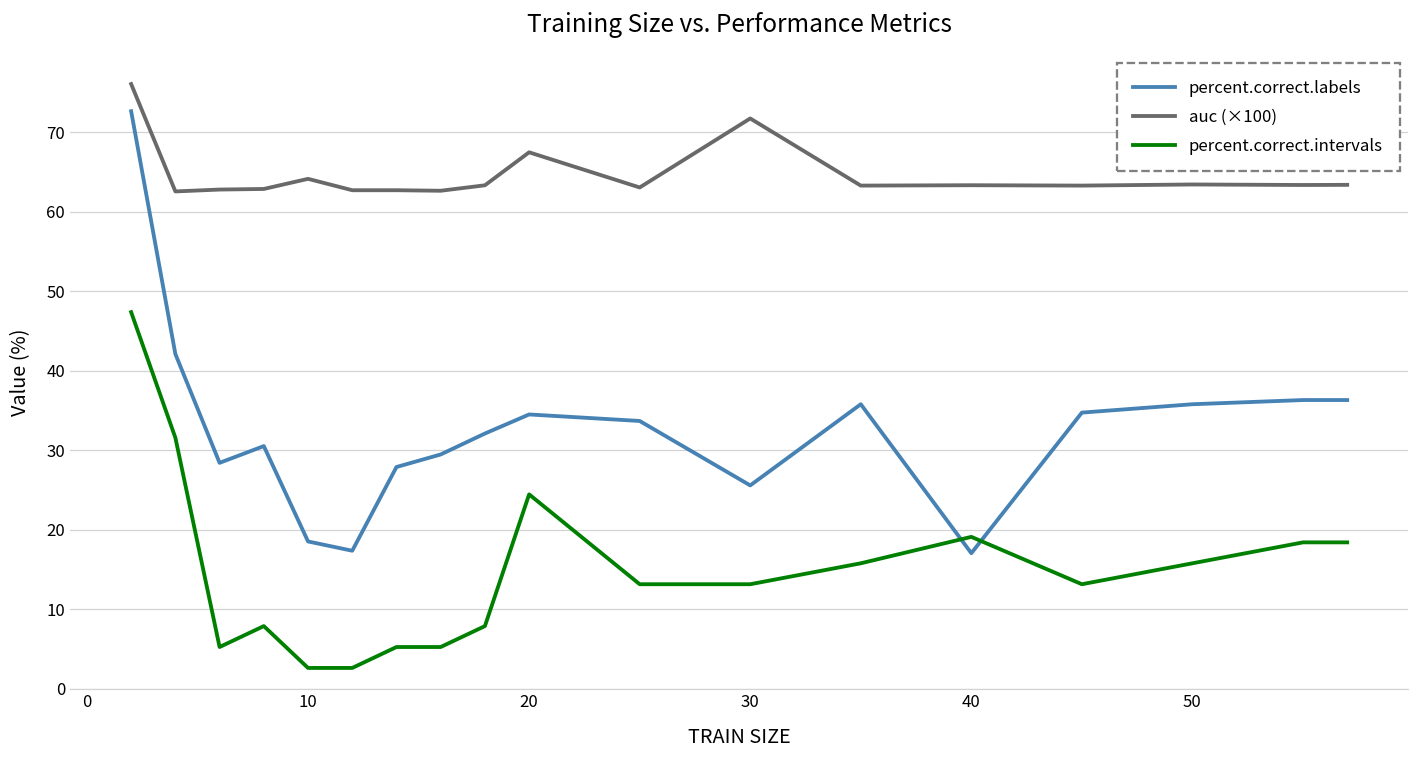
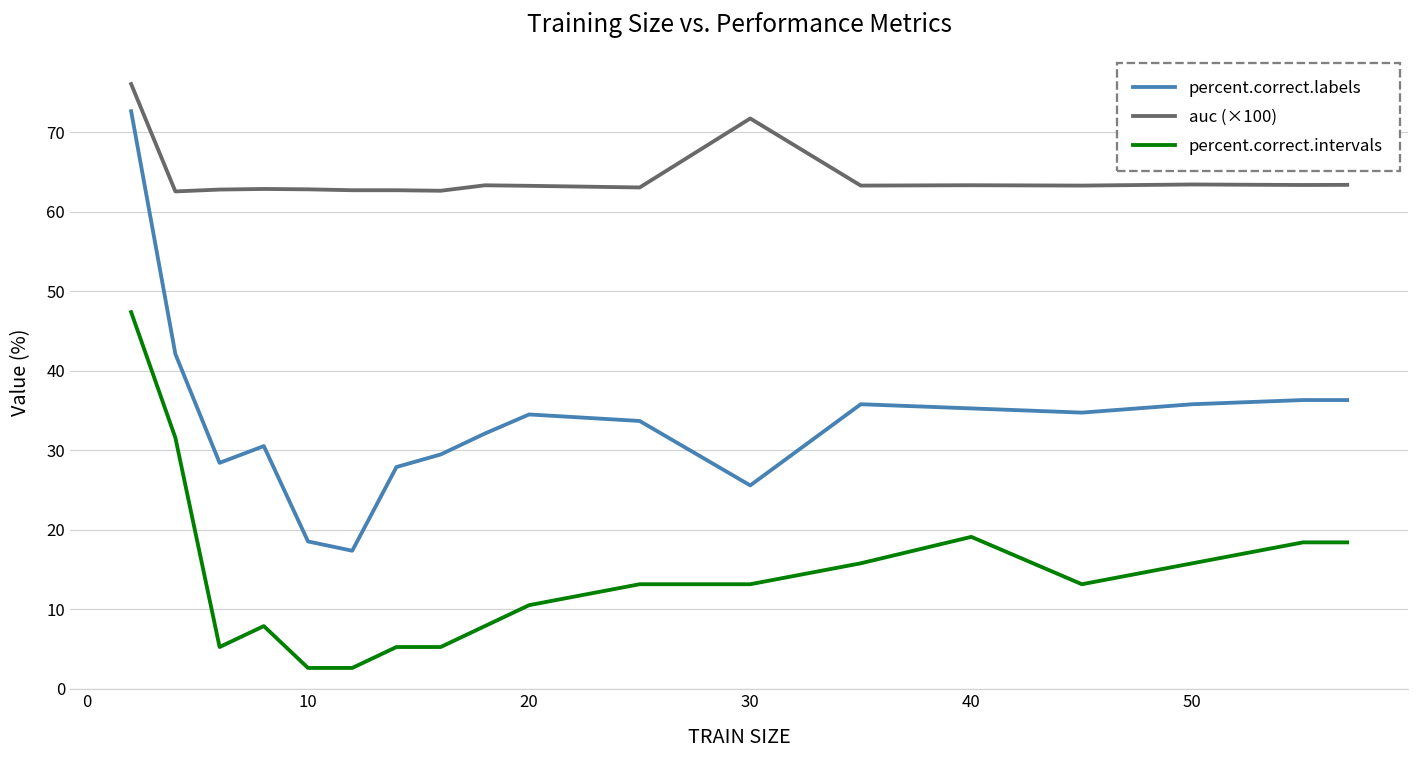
  {
    "percent.correct.labels": {
      "10": 19,
      "20": 35,
      "30": 26,
-     "40": 17,
+     "40": 35,
      "50": 36
    },
    "auc (×100)": {
-     "10": 64,
-     "20": 67,
+     "10": 63,
+     "20": 63,
      "30": 72,
      "40": 63,
      "50": 63
    },
    "percent.correct.intervals": {
      "10": 3,
-     "20": 24,
+     "20": 11,
      "30": 13,
      "40": 19,
      "50": 16
    }
  }
